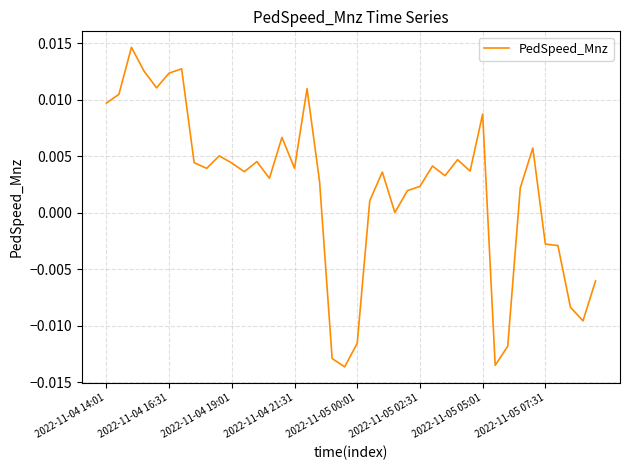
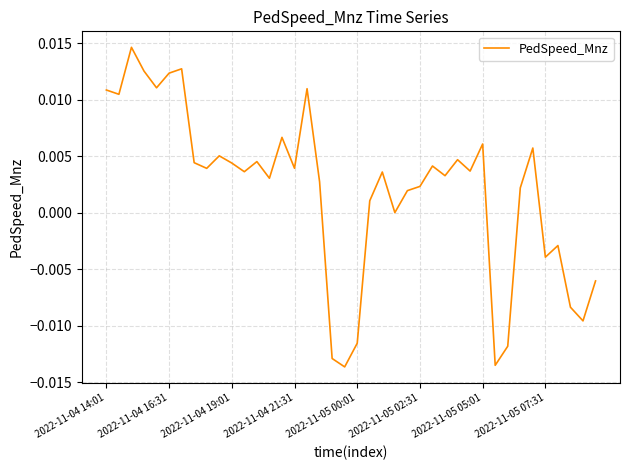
  {
-   "2022-11-04 14:01": 0.0097,
+   "2022-11-04 14:01": 0.0109,
    "2022-11-04 16:31": 0.0124,
    "2022-11-04 19:01": 0.0044,
    "2022-11-04 21:31": 0.0040,
    "2022-11-05 00:01": -0.0115,
    "2022-11-05 02:31": 0.0023,
-   "2022-11-05 05:01": 0.0088,
-   "2022-11-05 07:31": -0.0028
+   "2022-11-05 05:01": 0.0061,
+   "2022-11-05 07:31": -0.0039
  }
